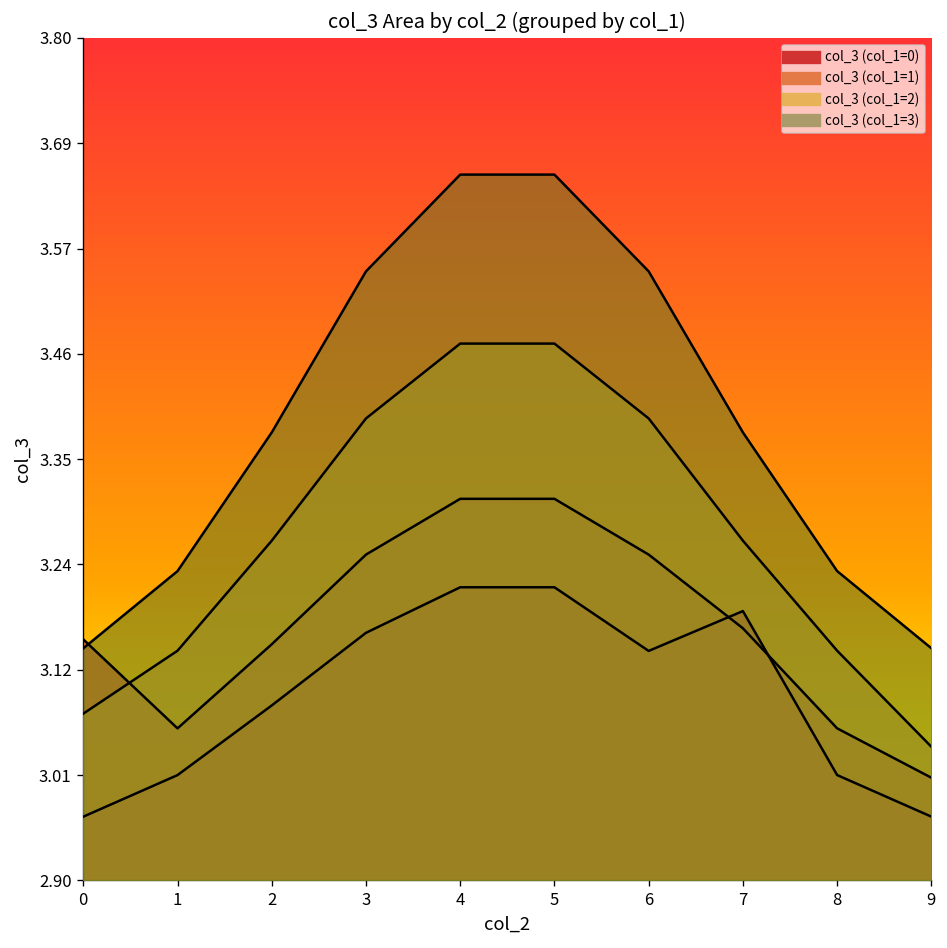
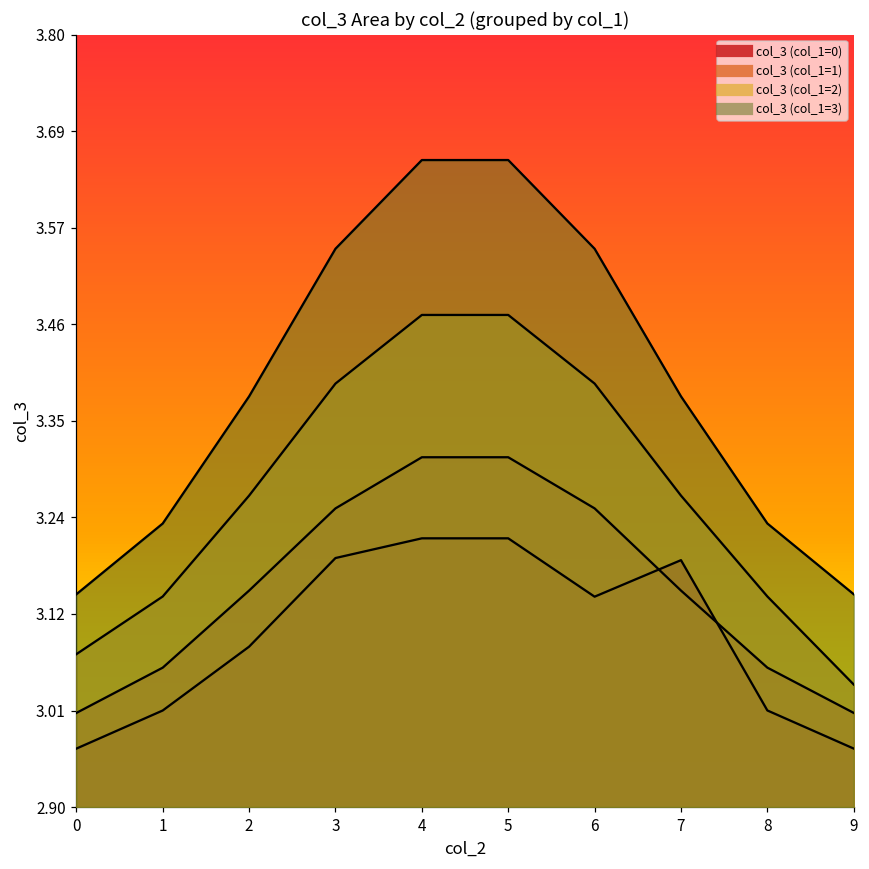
  {
    "col_3 (col_1=0)": {
      "0": 2.97,
      "1": 3.01,
      "2": 3.09,
-     "3": 3.16,
+     "3": 3.19,
      "4": 3.21,
      "5": 3.21,
      "6": 3.15,
      "7": 3.19,
      "8": 3.01,
      "9": 2.97
    },
    "col_3 (col_1=1)": {
-     "0": 3.16,
+     "0": 3.01,
      "1": 3.06,
      "2": 3.15,
      "3": 3.25,
      "4": 3.31,
      "5": 3.31,
      "6": 3.25,
-     "7": 3.17,
+     "7": 3.15,
      "8": 3.06,
      "9": 3.01
    },
    "col_3 (col_1=2)": {
      "0": 3.08,
      "1": 3.15,
      "2": 3.26,
      "3": 3.39,
      "4": 3.47,
      "5": 3.47,
      "6": 3.39,
      "7": 3.26,
      "8": 3.15,
      "9": 3.04
    },
    "col_3 (col_1=3)": {
      "0": 3.15,
      "1": 3.23,
      "2": 3.38,
      "3": 3.55,
      "4": 3.65,
      "5": 3.65,
      "6": 3.55,
      "7": 3.38,
      "8": 3.23,
      "9": 3.15
    }
  }
